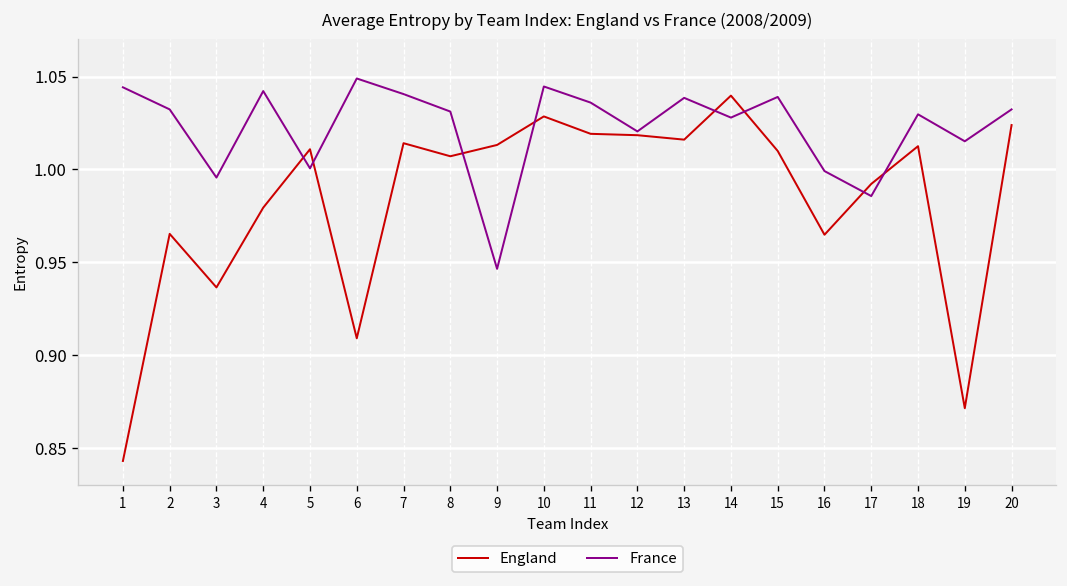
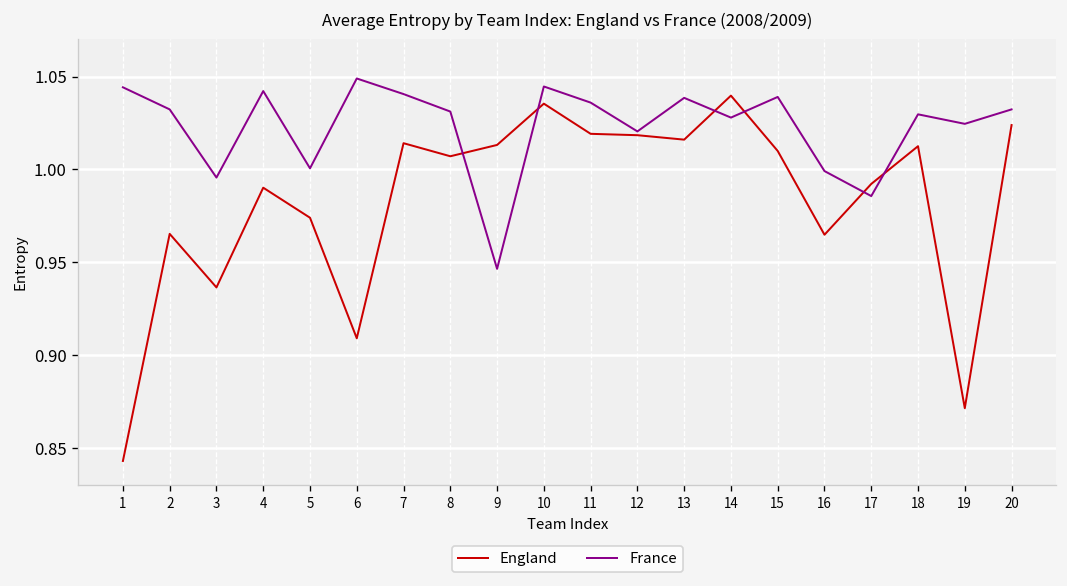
  {
    "England": {
      "1": 0.843,
      "2": 0.965,
      "3": 0.937,
-     "4": 0.979,
-     "5": 1.011,
+     "4": 0.990,
+     "5": 0.974,
      "6": 0.909,
      "7": 1.014,
      "8": 1.007,
      "9": 1.013,
-     "10": 1.029,
+     "10": 1.035,
      "11": 1.019,
      "12": 1.018,
      "13": 1.016,
      "14": 1.040,
      "15": 1.010,
      "16": 0.965,
      "17": 0.992,
      "18": 1.013,
      "19": 0.872,
      "20": 1.024
    },
    "France": {
      "1": 1.044,
      "2": 1.032,
      "3": 0.996,
      "4": 1.042,
      "5": 1.001,
      "6": 1.049,
      "7": 1.041,
      "8": 1.031,
      "9": 0.947,
      "10": 1.045,
      "11": 1.036,
      "12": 1.020,
      "13": 1.039,
      "14": 1.028,
      "15": 1.039,
      "16": 0.999,
      "17": 0.986,
      "18": 1.030,
-     "19": 1.015,
+     "19": 1.025,
      "20": 1.032
    }
  }
